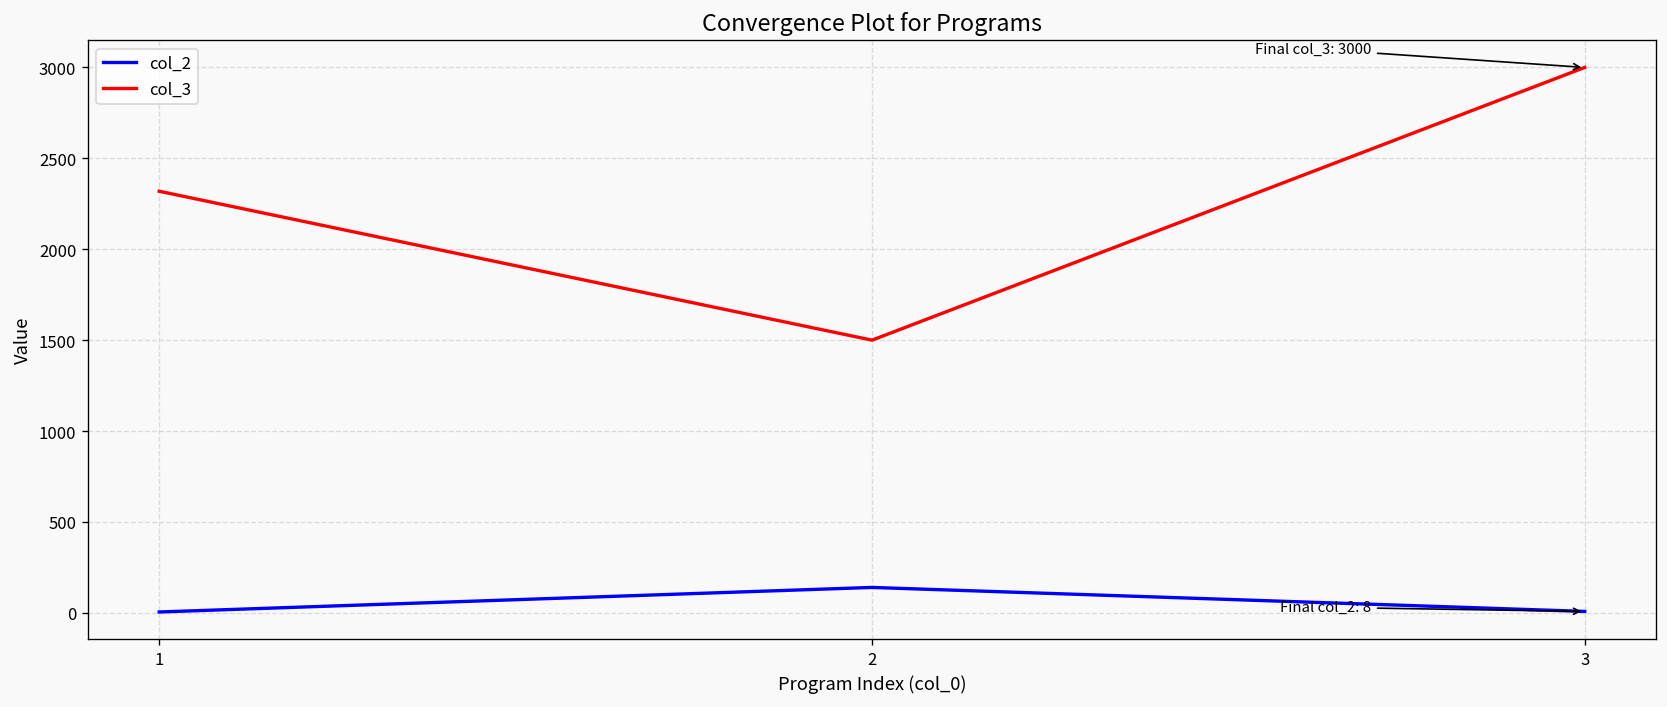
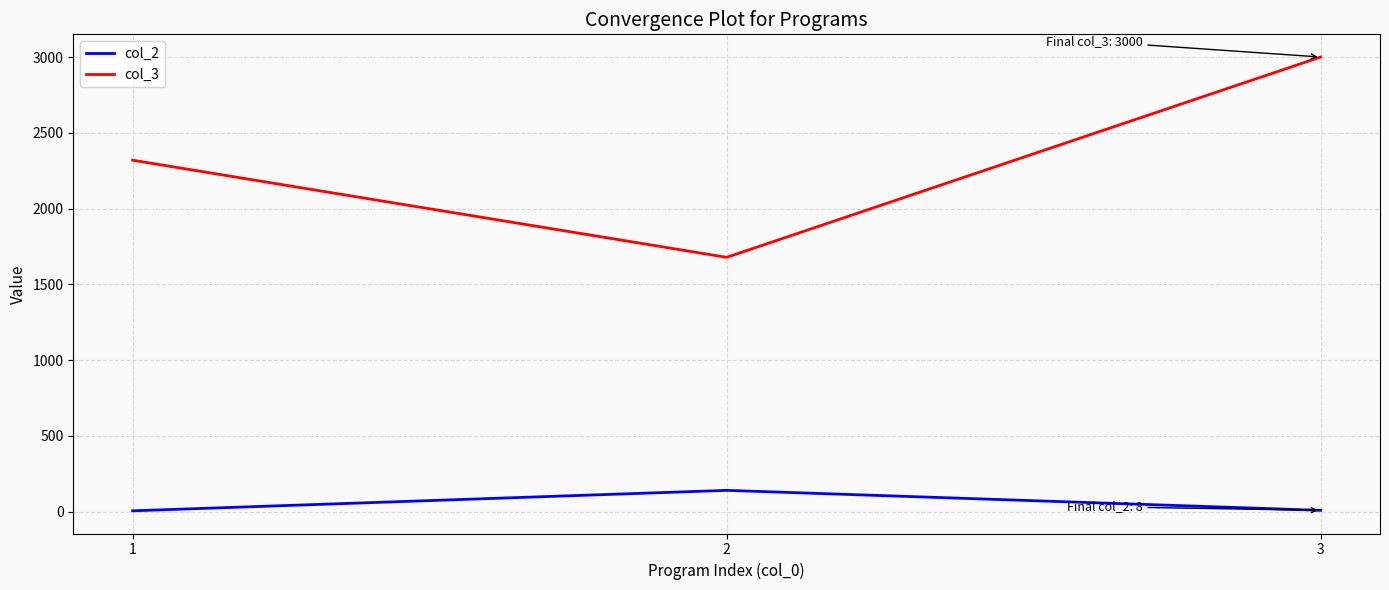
  {
    "col_2": {
      "3": 8
    },
    "col_3": {
      "1": 2320,
-     "2": 1500
+     "2": 1680
    }
  }
